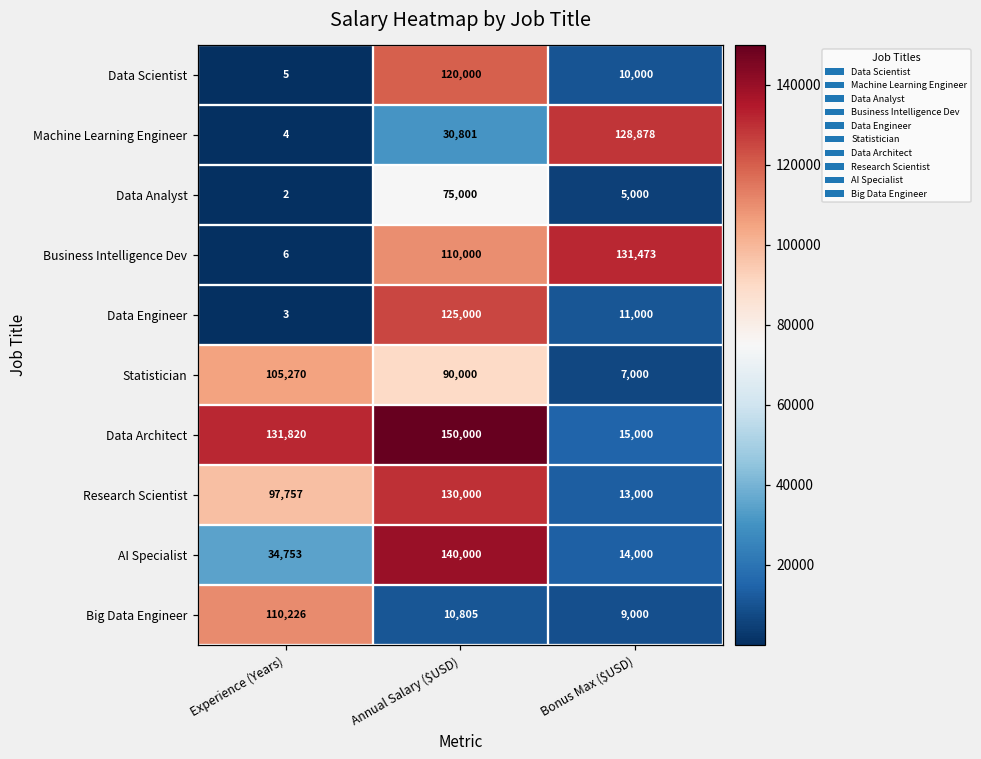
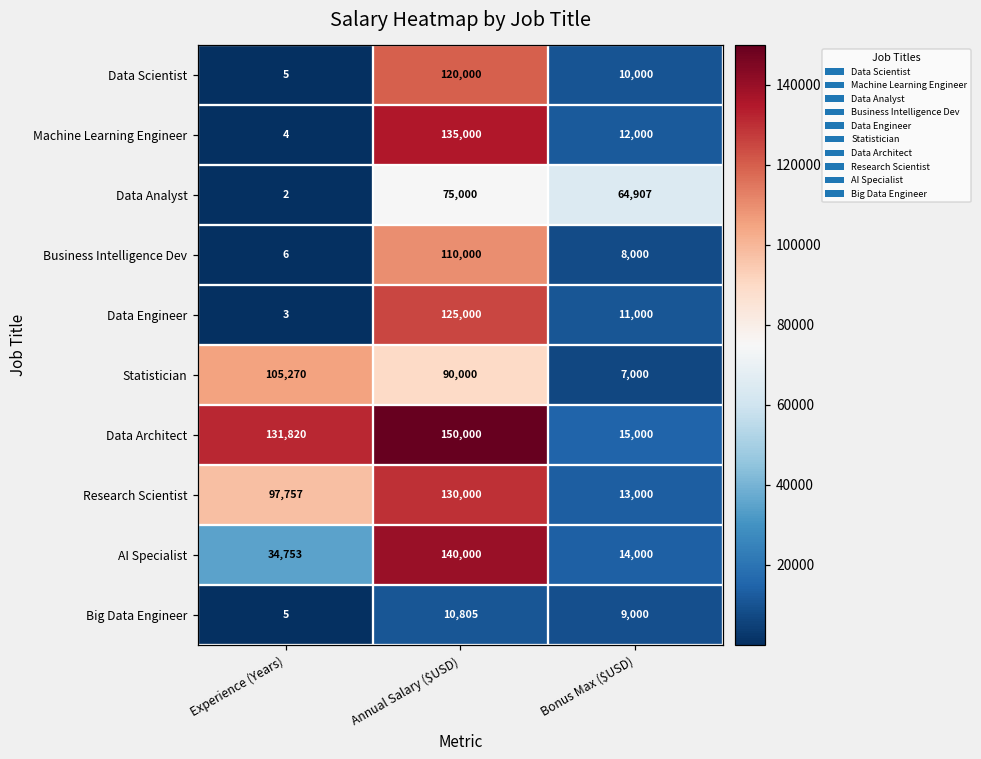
  {
    "Data Scientist": {
      "Experience (Years)": "5",
      "Annual Salary ($USD)": "120,000",
      "Bonus Max ($USD)": "10,000"
    },
    "Machine Learning Engineer": {
      "Experience (Years)": "4",
-     "Annual Salary ($USD)": "30,801",
-     "Bonus Max ($USD)": "128,878"
+     "Annual Salary ($USD)": "135,000",
+     "Bonus Max ($USD)": "12,000"
    },
    "Data Analyst": {
      "Experience (Years)": "2",
      "Annual Salary ($USD)": "75,000",
-     "Bonus Max ($USD)": "5,000"
+     "Bonus Max ($USD)": "64,907"
    },
    "Business Intelligence Dev": {
      "Experience (Years)": "6",
      "Annual Salary ($USD)": "110,000",
-     "Bonus Max ($USD)": "131,473"
+     "Bonus Max ($USD)": "8,000"
    },
    "Data Engineer": {
      "Experience (Years)": "3",
      "Annual Salary ($USD)": "125,000",
      "Bonus Max ($USD)": "11,000"
    },
    "Statistician": {
      "Experience (Years)": "105,270",
      "Annual Salary ($USD)": "90,000",
      "Bonus Max ($USD)": "7,000"
    },
    "Data Architect": {
      "Experience (Years)": "131,820",
      "Annual Salary ($USD)": "150,000",
      "Bonus Max ($USD)": "15,000"
    },
    "Research Scientist": {
      "Experience (Years)": "97,757",
      "Annual Salary ($USD)": "130,000",
      "Bonus Max ($USD)": "13,000"
    },
    "AI Specialist": {
      "Experience (Years)": "34,753",
      "Annual Salary ($USD)": "140,000",
      "Bonus Max ($USD)": "14,000"
    },
    "Big Data Engineer": {
-     "Experience (Years)": "110,226",
+     "Experience (Years)": "5",
      "Annual Salary ($USD)": "10,805",
      "Bonus Max ($USD)": "9,000"
    }
  }
